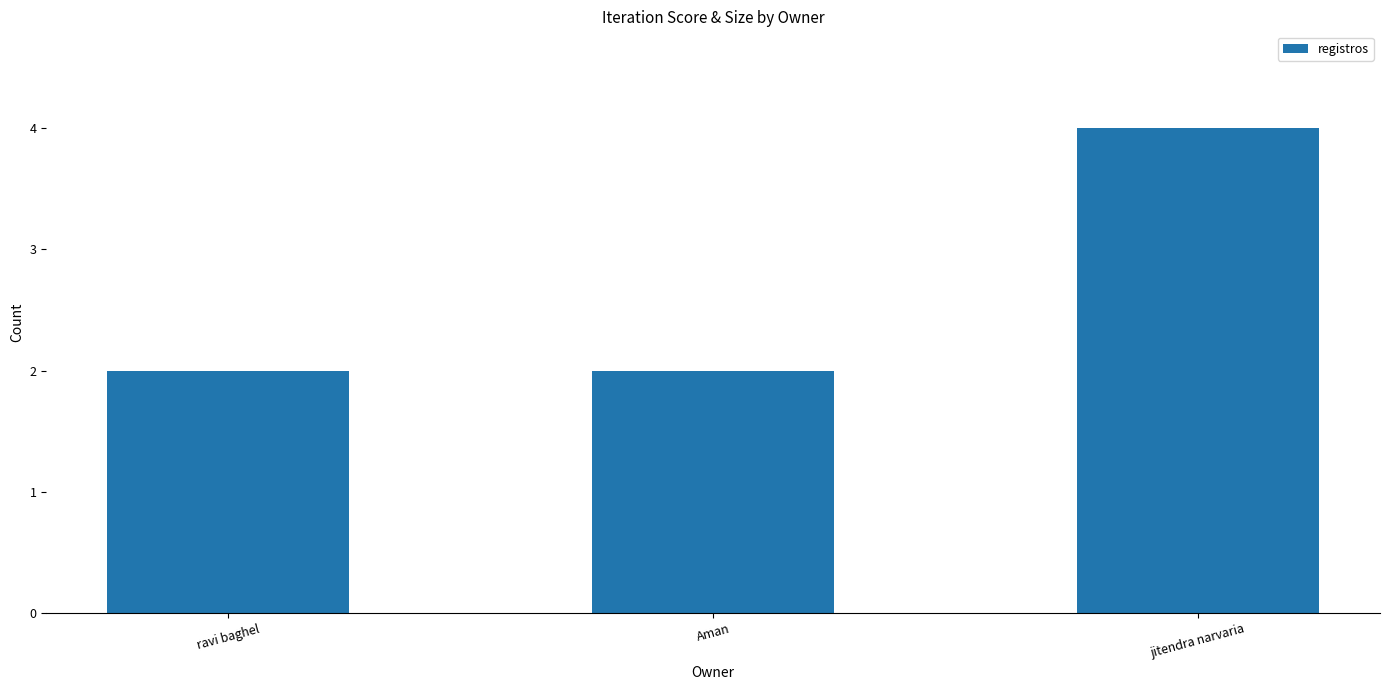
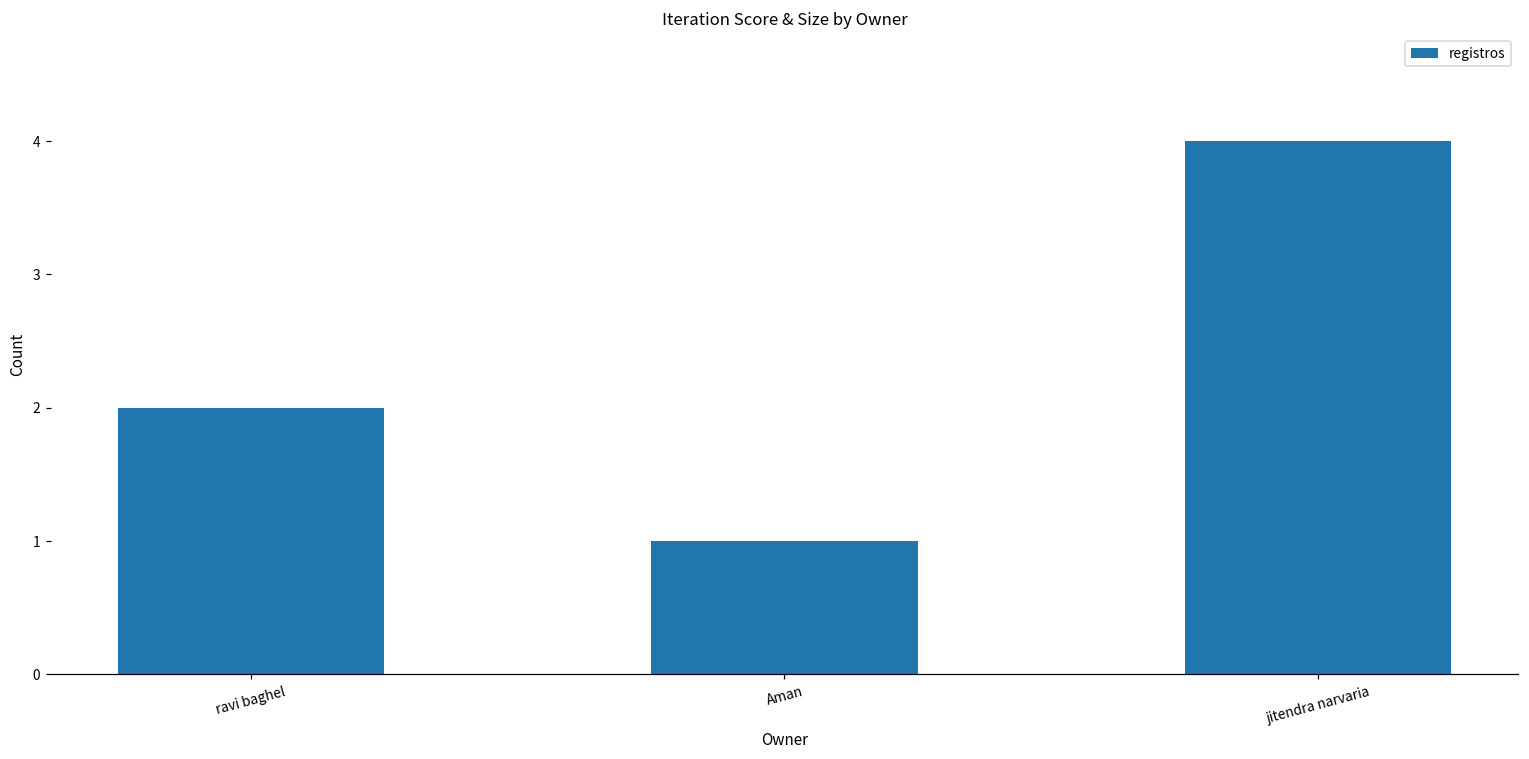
  {
    "ravi baghel": 2,
-   "Aman": 2,
+   "Aman": 1,
    "jitendra narvaria": 4
  }
